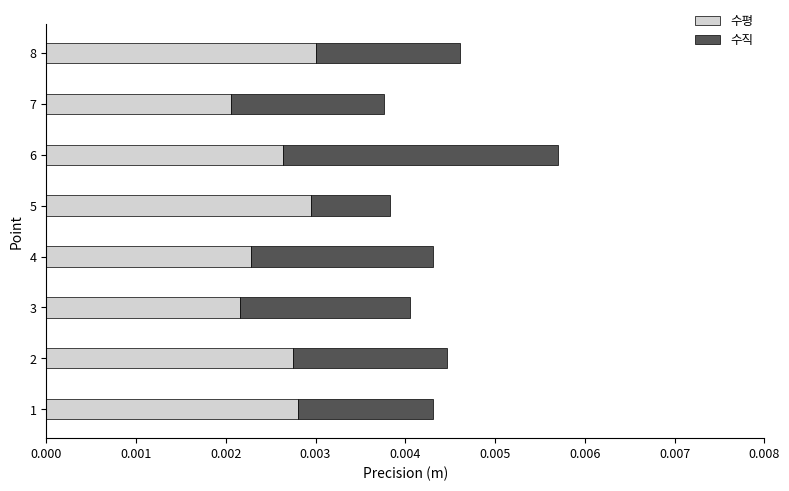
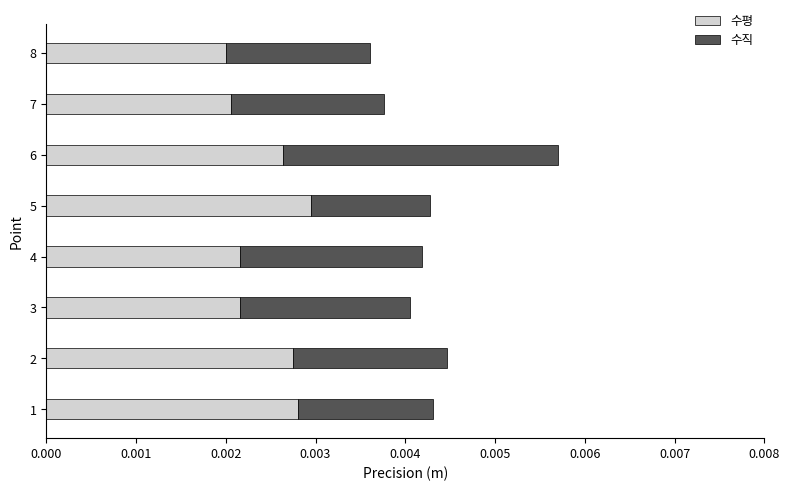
  {
    "수평": {
-     "8": 0.003,
+     "8": 0.002,
      "7": 0.0021,
      "6": 0.0026,
      "5": 0.0030,
-     "4": 0.0023,
+     "4": 0.0022,
      "3": 0.0022,
      "2": 0.0028,
      "1": 0.0028
    },
    "수직": {
      "8": 0.0016,
      "7": 0.0017,
      "6": 0.0031,
-     "5": 0.0009,
+     "5": 0.0013,
      "4": 0.0020,
      "3": 0.0019,
      "2": 0.0017,
      "1": 0.0015
    }
  }
